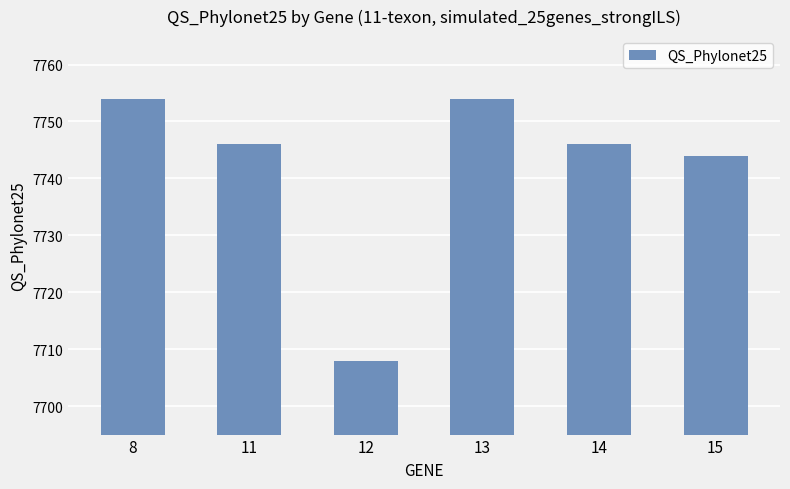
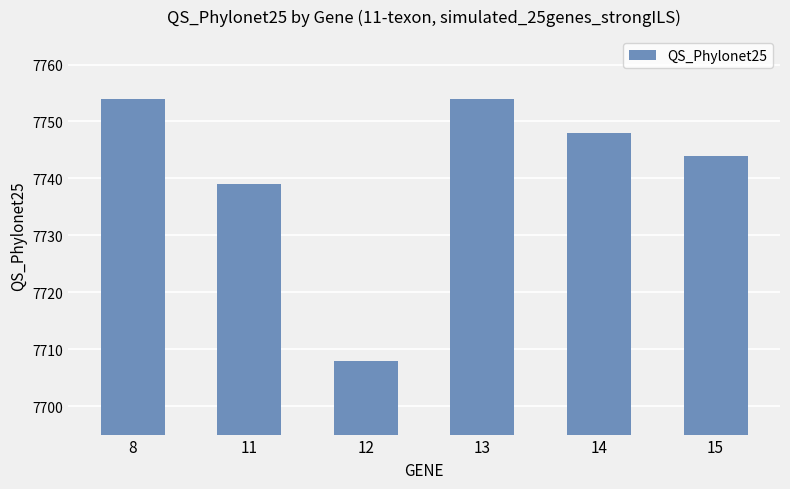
  {
    "8": 7754,
-   "11": 7746,
+   "11": 7739,
    "12": 7708,
    "13": 7754,
-   "14": 7746,
+   "14": 7748,
    "15": 7744
  }
